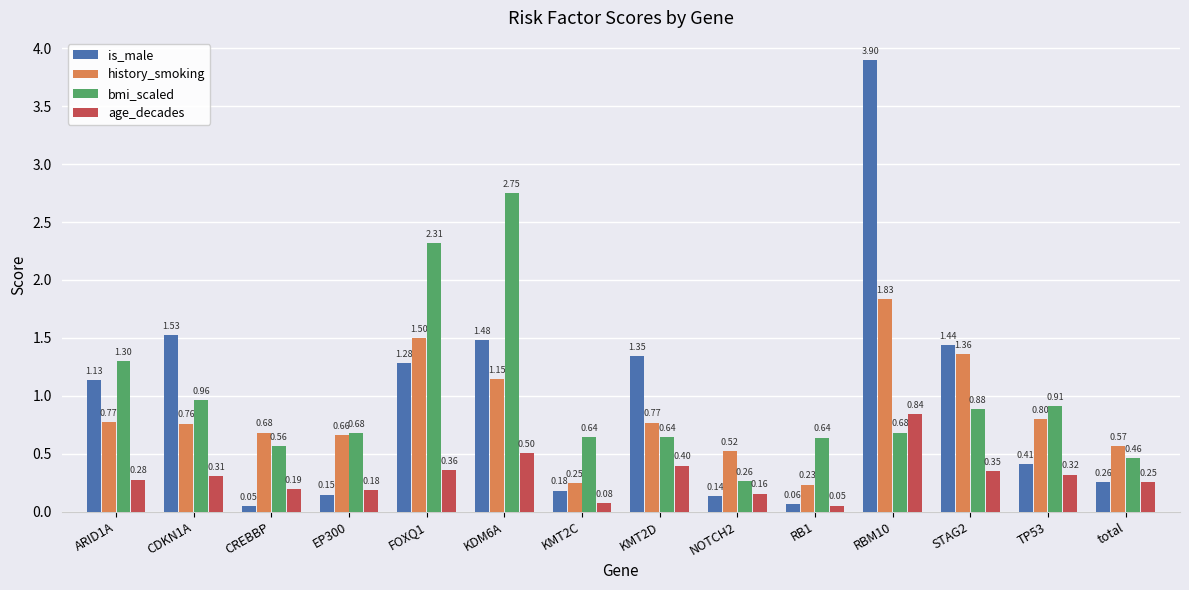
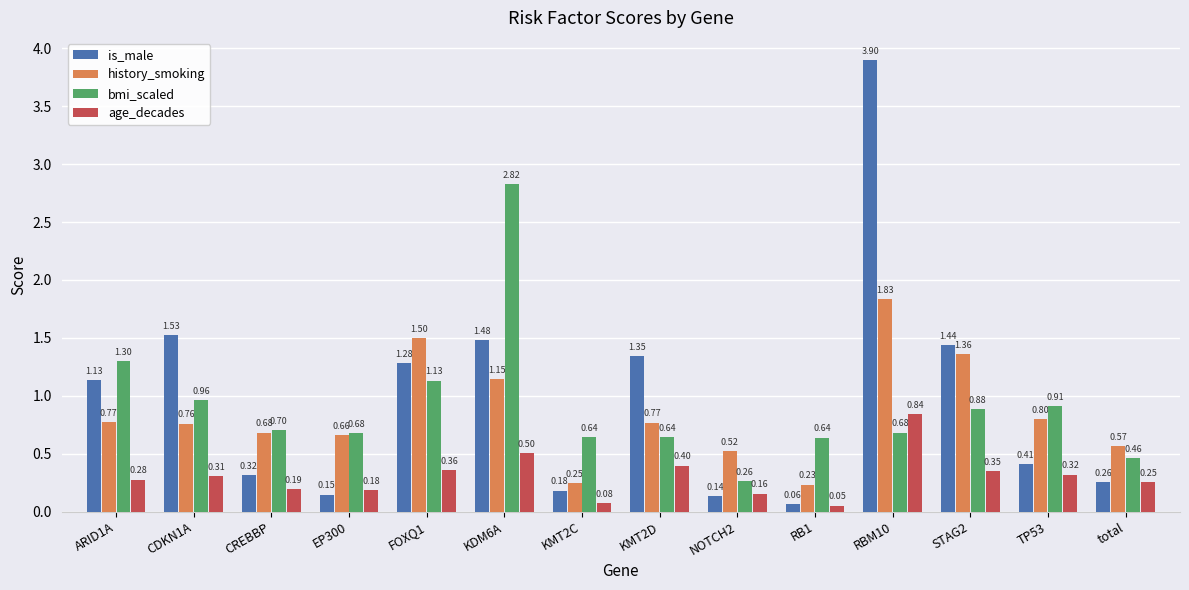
  {
    "is_male": {
      "ARID1A": 1.13,
      "CDKN1A": 1.53,
-     "CREBBP": 0.05,
+     "CREBBP": 0.32,
      "EP300": 0.15,
      "FOXQ1": 1.28,
      "KDM6A": 1.48,
      "KMT2C": 0.18,
      "KMT2D": 1.35,
      "NOTCH2": 0.14,
      "RB1": 0.06,
      "RBM10": 3.90,
      "STAG2": 1.44,
      "TP53": 0.41,
      "total": 0.26
    },
    "bmi_scaled": {
      "ARID1A": 1.30,
      "CDKN1A": 0.96,
-     "CREBBP": 0.56,
+     "CREBBP": 0.70,
      "EP300": 0.68,
-     "FOXQ1": 2.31,
-     "KDM6A": 2.75,
+     "FOXQ1": 1.13,
+     "KDM6A": 2.82,
      "KMT2C": 0.64,
      "KMT2D": 0.64,
      "NOTCH2": 0.26,
      "RB1": 0.64,
      "RBM10": 0.68,
      "STAG2": 0.88,
      "TP53": 0.91,
      "total": 0.46
    }
  }
